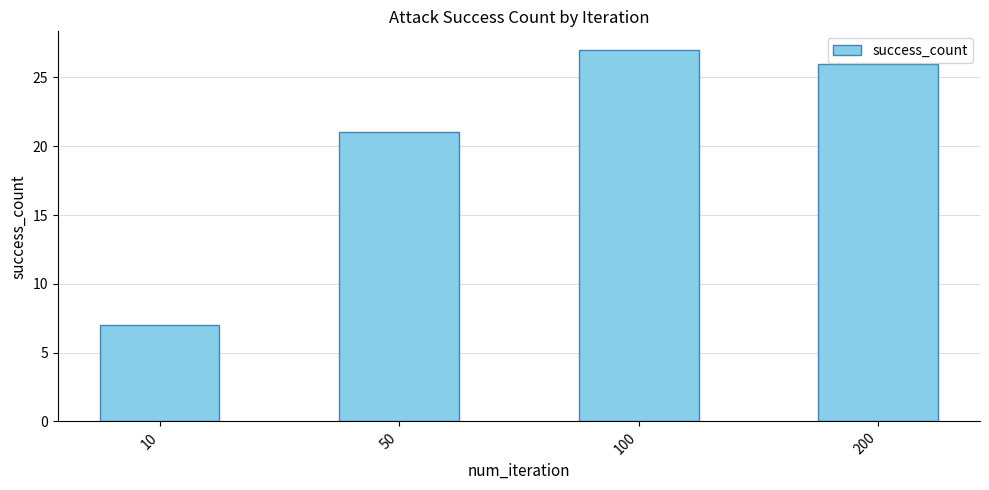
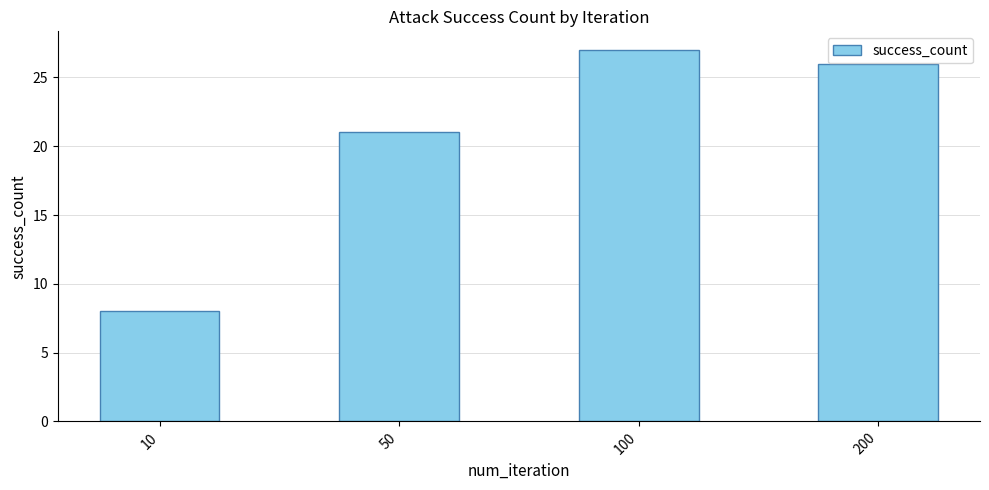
  {
-   "10": 7,
+   "10": 8,
    "50": 21,
    "100": 27,
    "200": 26
  }
